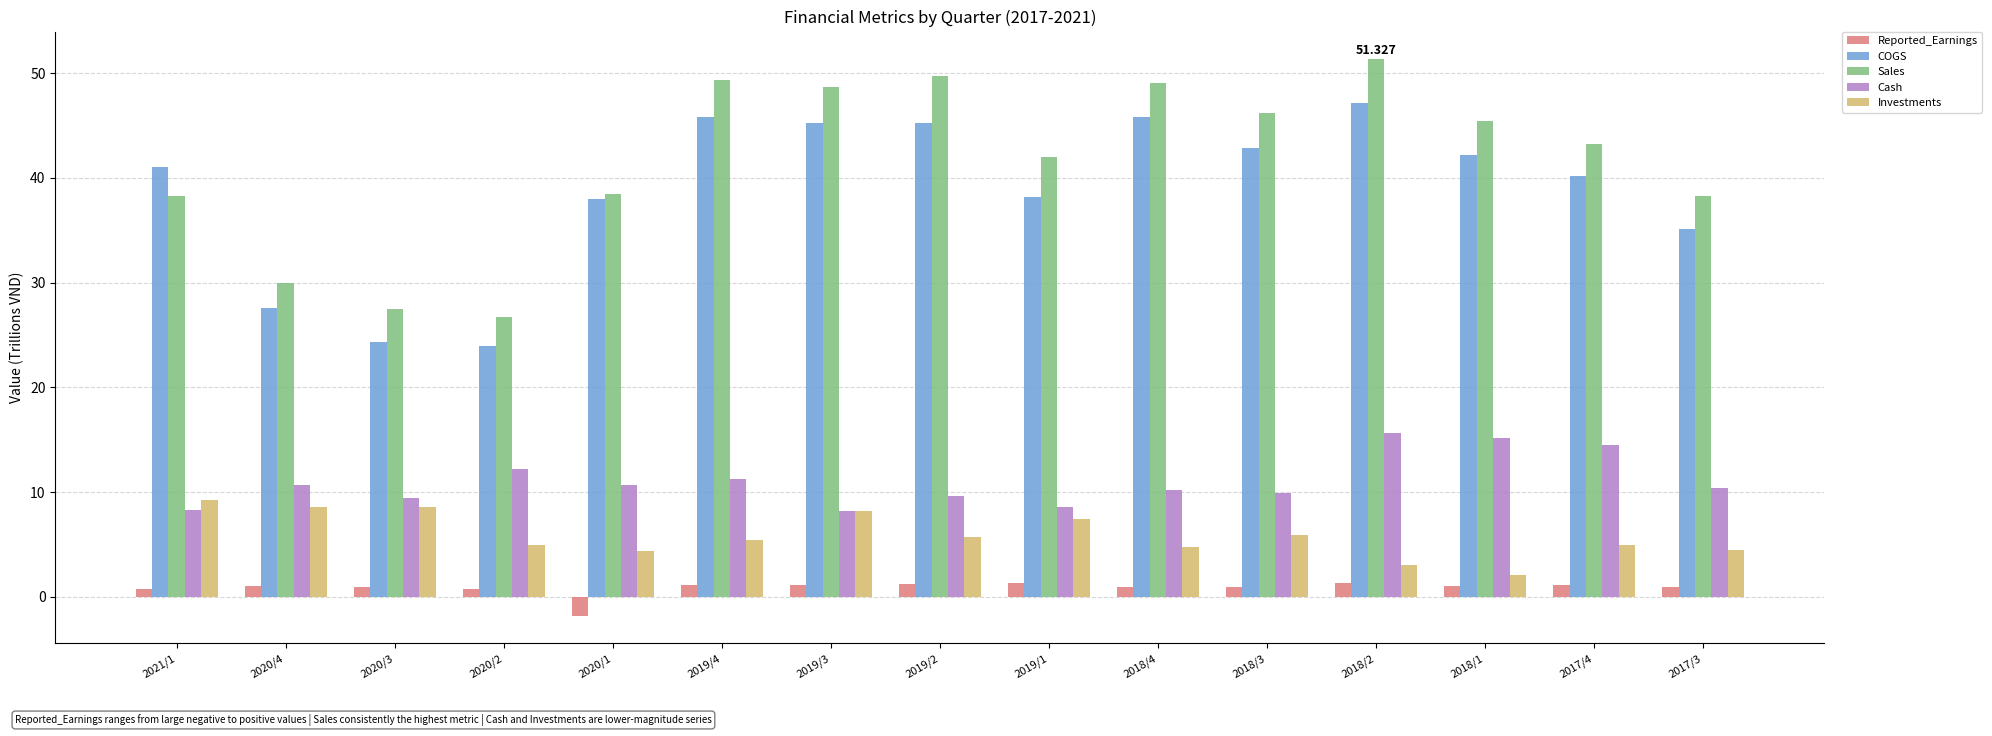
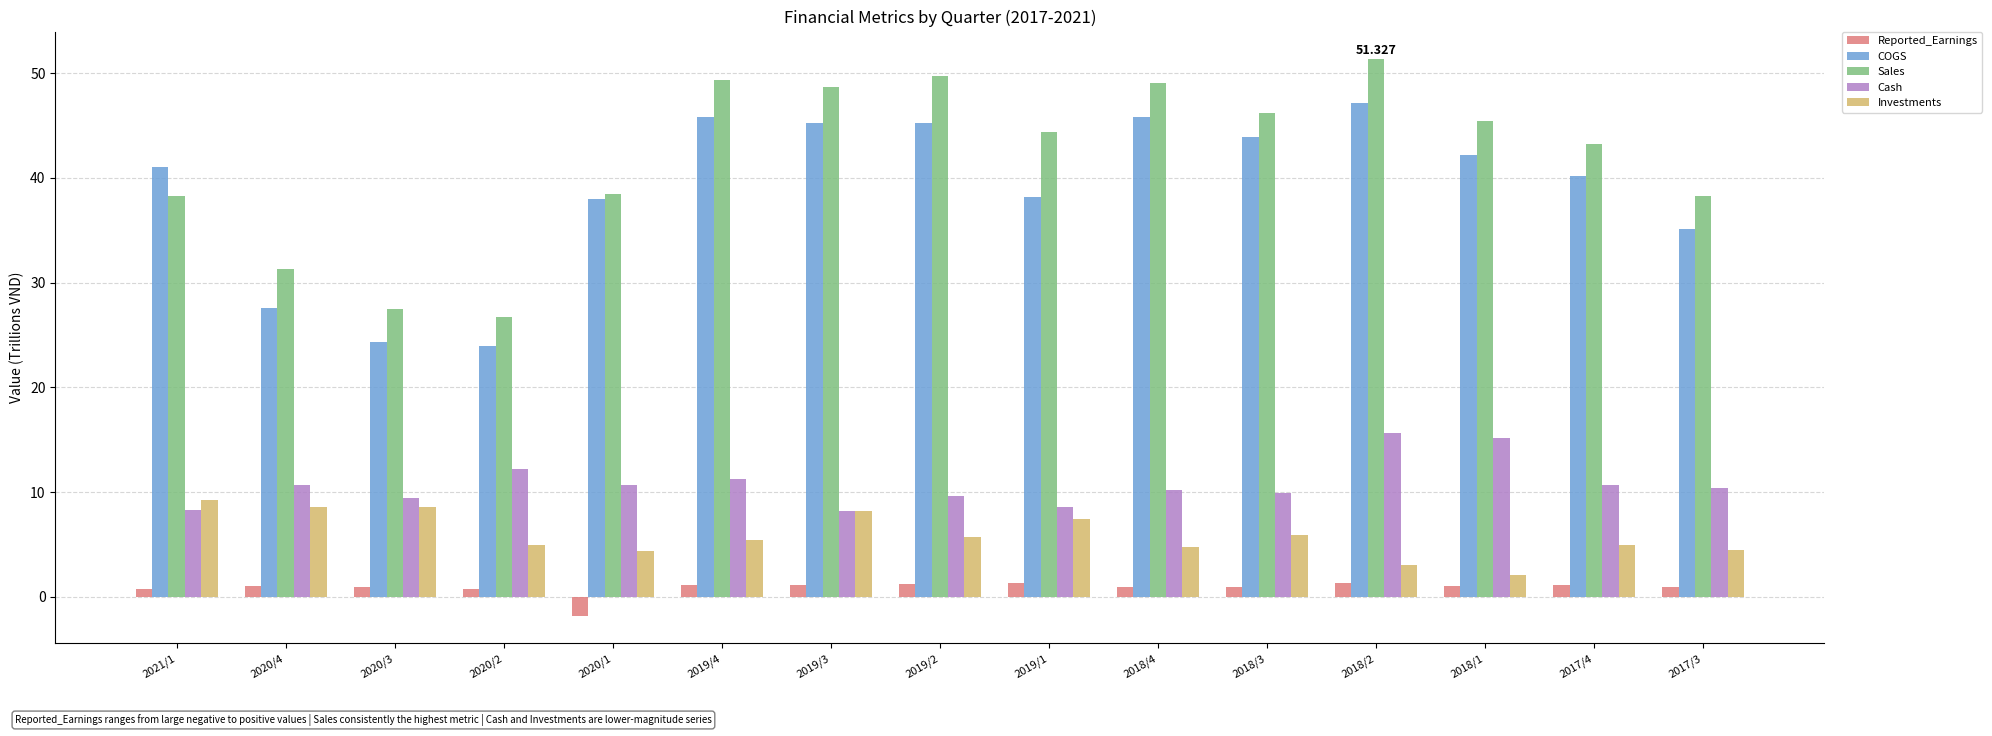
  {
    "Reported_Earnings": {
      "2021/1": 0.7,
      "2020/4": 1.0,
      "2020/3": 0.9,
      "2020/2": 0.7,
      "2020/1": -1.8,
      "2019/4": 1.1,
      "2019/3": 1.1,
      "2019/2": 1.3,
      "2019/1": 1.3,
      "2018/4": 0.9,
      "2018/3": 0.9,
      "2018/2": 1.3,
      "2018/1": 1.0,
      "2017/4": 1.1,
      "2017/3": 0.9
    },
    "COGS": {
      "2021/1": 41.0,
      "2020/4": 27.6,
      "2020/3": 24.3,
      "2020/2": 24.0,
      "2020/1": 38.0,
      "2019/4": 45.8,
      "2019/3": 45.3,
      "2019/2": 45.2,
      "2019/1": 38.2,
      "2018/4": 45.8,
-     "2018/3": 42.8,
+     "2018/3": 43.9,
      "2018/2": 47.2,
      "2018/1": 42.2,
      "2017/4": 40.2,
      "2017/3": 35.1
    },
    "Sales": {
      "2021/1": 38.2,
-     "2020/4": 30.0,
+     "2020/4": 31.3,
      "2020/3": 27.5,
      "2020/2": 26.7,
      "2020/1": 38.5,
      "2019/4": 49.3,
      "2019/3": 48.6,
      "2019/2": 49.7,
-     "2019/1": 42.0,
+     "2019/1": 44.4,
      "2018/4": 49.1,
      "2018/3": 46.2,
      "2018/1": 45.4,
      "2017/4": 43.2,
      "2017/3": 38.3
    },
    "Cash": {
      "2021/1": 8.3,
      "2020/4": 10.6,
      "2020/3": 9.4,
      "2020/2": 12.2,
      "2020/1": 10.7,
      "2019/4": 11.3,
      "2019/3": 8.2,
      "2019/2": 9.7,
      "2019/1": 8.6,
      "2018/4": 10.2,
      "2018/3": 9.9,
      "2018/2": 15.6,
      "2018/1": 15.2,
-     "2017/4": 14.5,
+     "2017/4": 10.7,
      "2017/3": 10.4
    },
    "Investments": {
      "2021/1": 9.2,
      "2020/4": 8.6,
      "2020/3": 8.6,
      "2020/2": 4.9,
      "2020/1": 4.4,
      "2019/4": 5.4,
      "2019/3": 8.2,
      "2019/2": 5.7,
      "2019/1": 7.5,
      "2018/4": 4.7,
      "2018/3": 5.9,
      "2018/2": 3.0,
      "2018/1": 2.1,
      "2017/4": 4.9,
      "2017/3": 4.5
    }
  }
